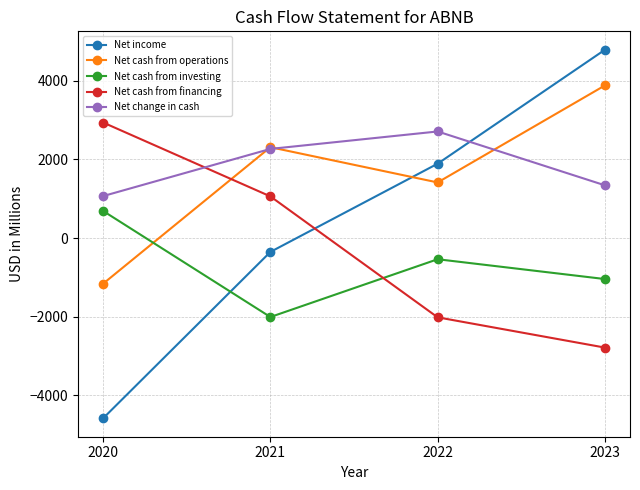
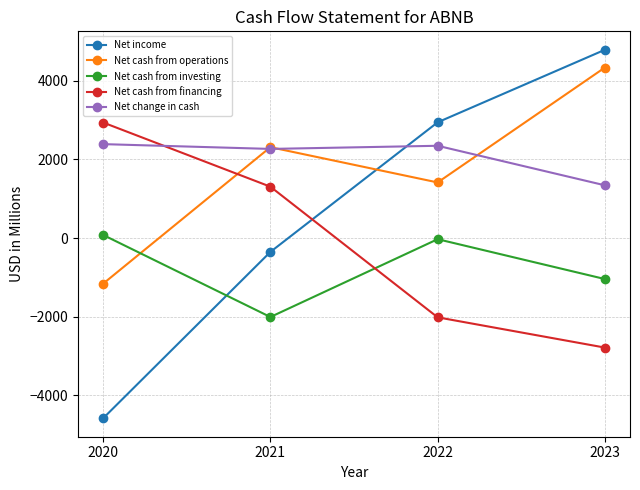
  {
    "Net income": {
      "2020": -4600,
      "2021": -400,
-     "2022": 1900,
+     "2022": 2900,
      "2023": 4800
    },
    "Net cash from operations": {
      "2020": -1200,
      "2022": 1400,
-     "2023": 3900
+     "2023": 4300
    },
    "Net cash from investing": {
-     "2020": 700,
+     "2020": 100,
      "2021": -2000,
-     "2022": -500,
+     "2022": 0,
      "2023": -1000
    },
    "Net cash from financing": {
      "2020": 2900,
-     "2021": 1100,
+     "2021": 1300,
      "2022": -2000,
      "2023": -2800
    },
    "Net change in cash": {
-     "2020": 1100,
-     "2022": 2700,
+     "2020": 2400,
+     "2022": 2300,
      "2023": 1300
    }
  }
